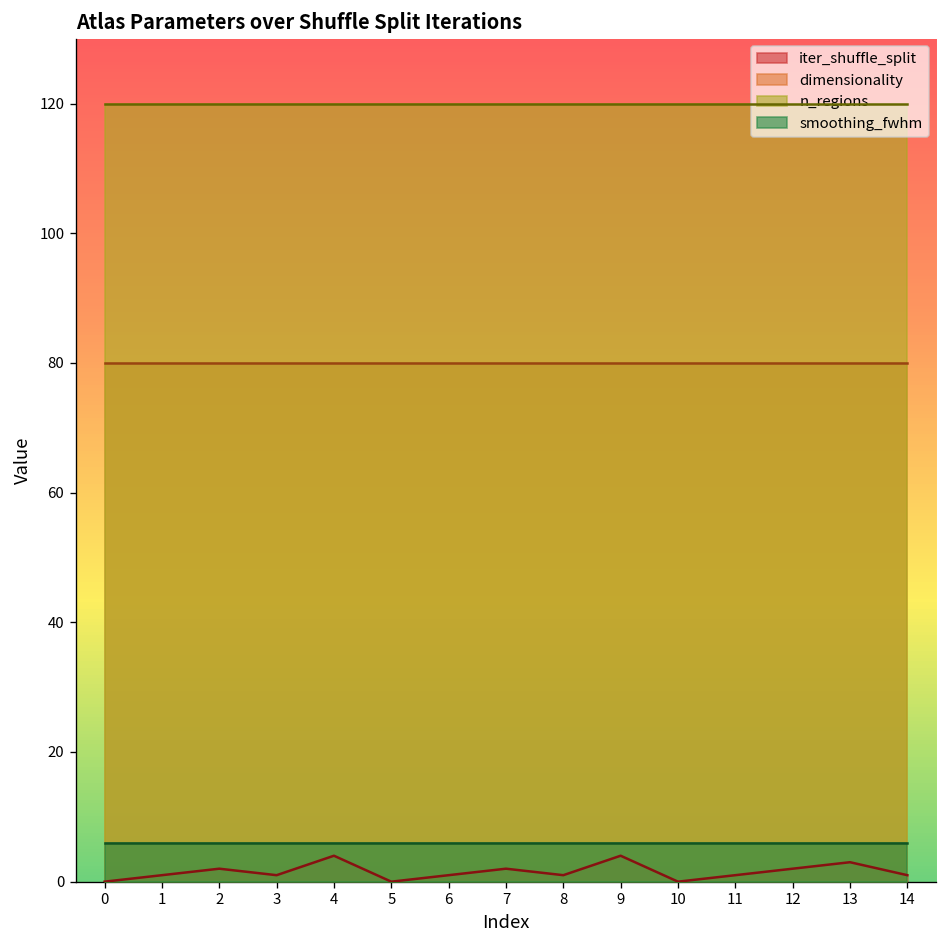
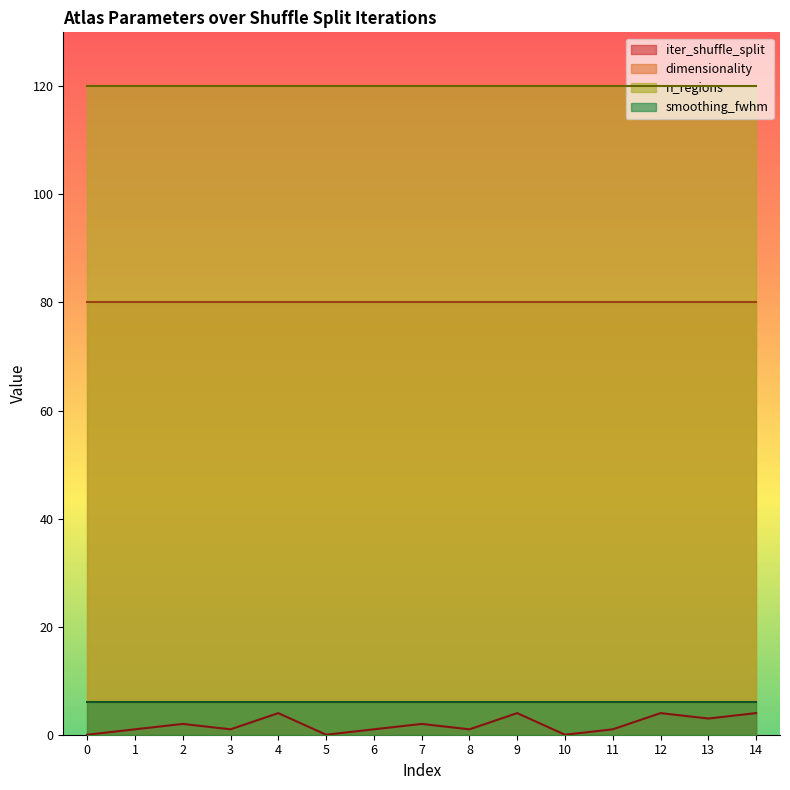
  {
    "iter_shuffle_split": {
      "0": 0,
      "1": 1,
      "2": 2,
      "3": 1,
      "4": 4,
      "5": 0,
      "6": 1,
      "7": 2,
      "8": 1,
      "9": 4,
      "10": 0,
      "11": 1,
-     "12": 2,
+     "12": 4,
      "13": 3,
-     "14": 1
+     "14": 4
    },
    "dimensionality": {
      "0": 80,
      "1": 80,
      "2": 80,
      "3": 80,
      "4": 80,
      "5": 80,
      "6": 80,
      "7": 80,
      "8": 80,
      "9": 80,
      "10": 80,
      "11": 80,
      "12": 80,
      "13": 80,
      "14": 80
    },
    "n_regions": {
      "0": 120,
      "1": 120,
      "2": 120,
      "3": 120,
      "4": 120,
      "5": 120,
      "6": 120,
      "7": 120,
      "8": 120,
      "9": 120,
      "10": 120,
      "11": 120
    },
    "smoothing_fwhm": {
      "0": 6,
      "1": 6,
      "2": 6,
      "3": 6,
      "4": 6,
      "5": 6,
      "6": 6,
      "7": 6,
      "8": 6,
      "9": 6,
      "10": 6,
      "11": 6,
      "12": 6,
      "13": 6,
      "14": 6
    }
  }
